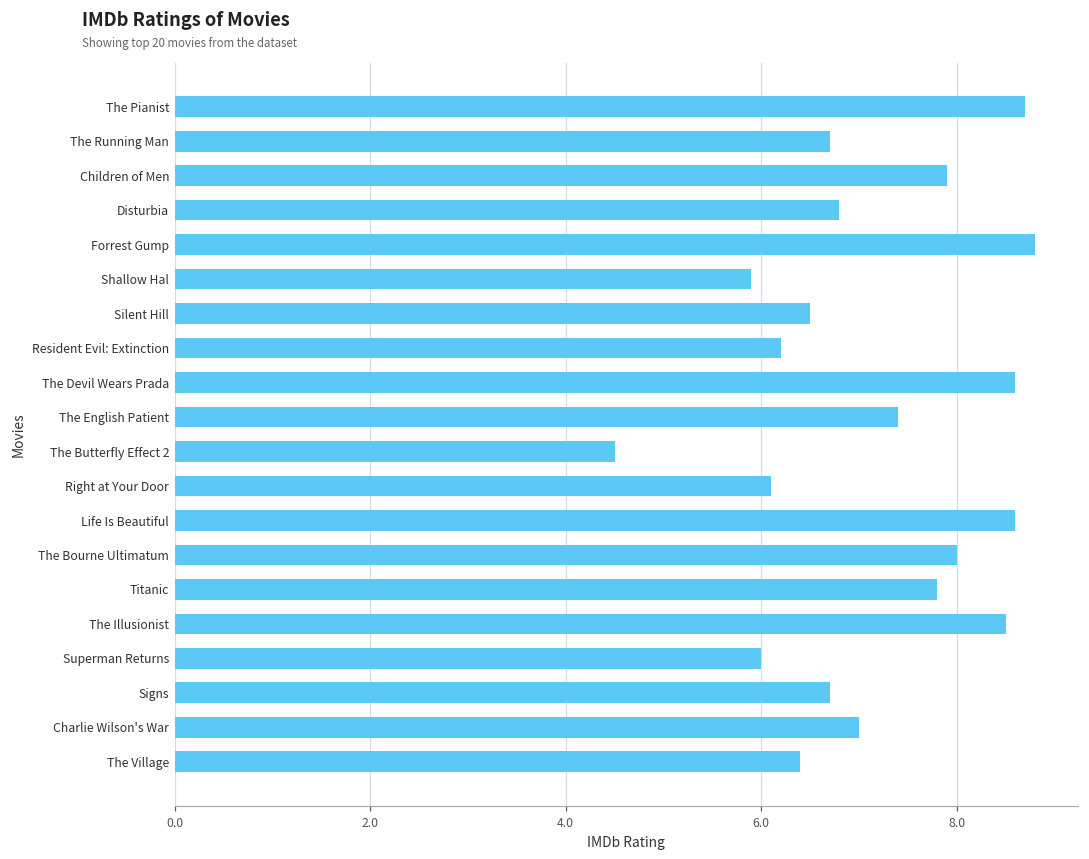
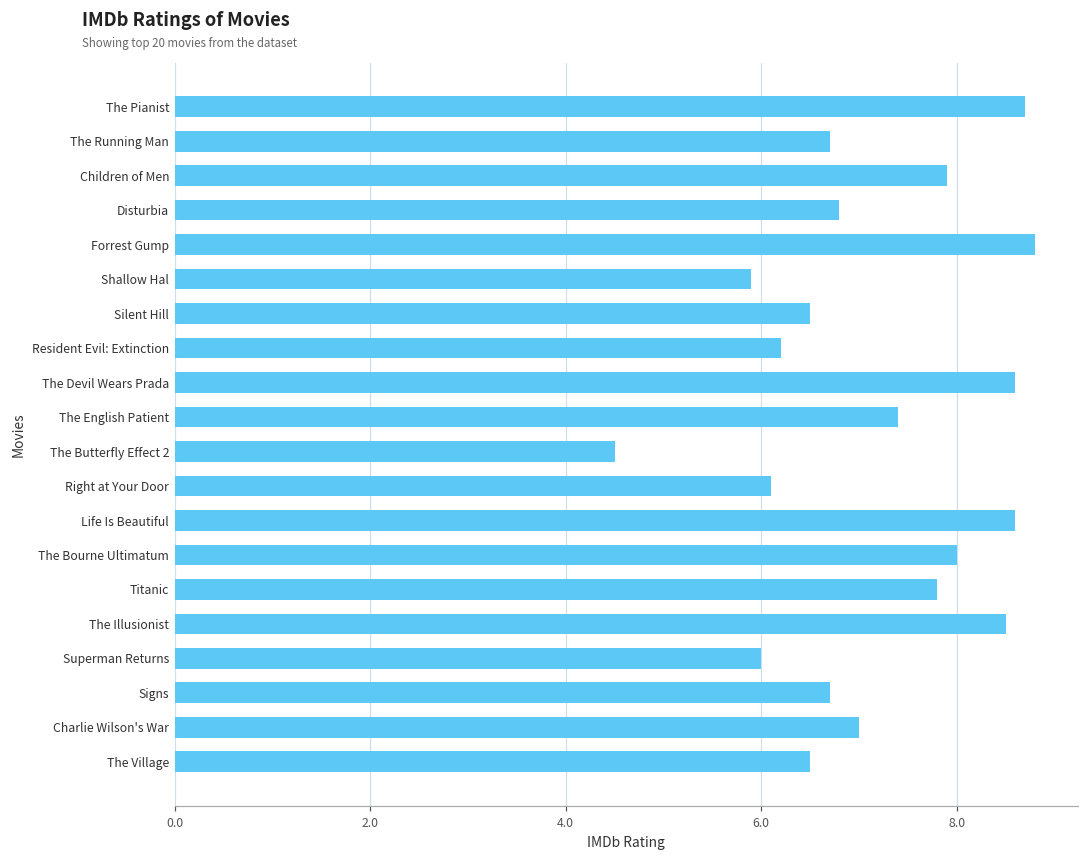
  {
    "The Pianist": 8.7,
    "The Running Man": 6.7,
    "Children of Men": 7.9,
    "Disturbia": 6.8,
    "Forrest Gump": 8.8,
    "Shallow Hal": 5.9,
    "Silent Hill": 6.5,
    "Resident Evil: Extinction": 6.2,
    "The Devil Wears Prada": 8.6,
    "The English Patient": 7.4,
    "The Butterfly Effect 2": 4.5,
    "Right at Your Door": 6.1,
    "Life Is Beautiful": 8.6,
    "The Bourne Ultimatum": 8.0,
    "Titanic": 7.8,
    "The Illusionist": 8.5,
    "Superman Returns": 6.0,
    "Signs": 6.7,
    "Charlie Wilson's War": 7.0,
-   "The Village": 6.4
+   "The Village": 6.5
  }
